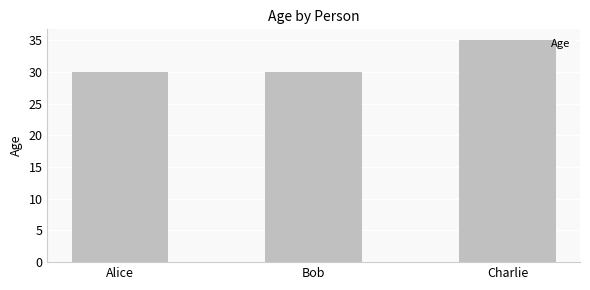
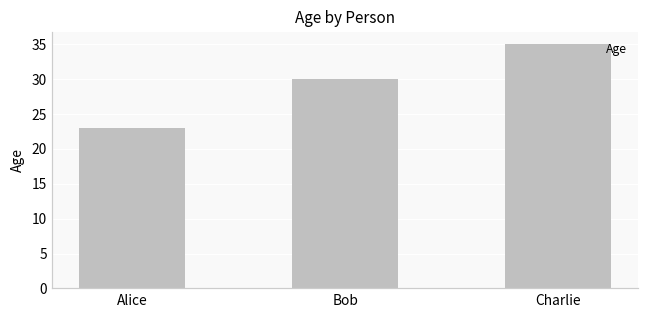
  {
-   "Alice": 30,
+   "Alice": 23,
    "Bob": 30,
    "Charlie": 35
  }
